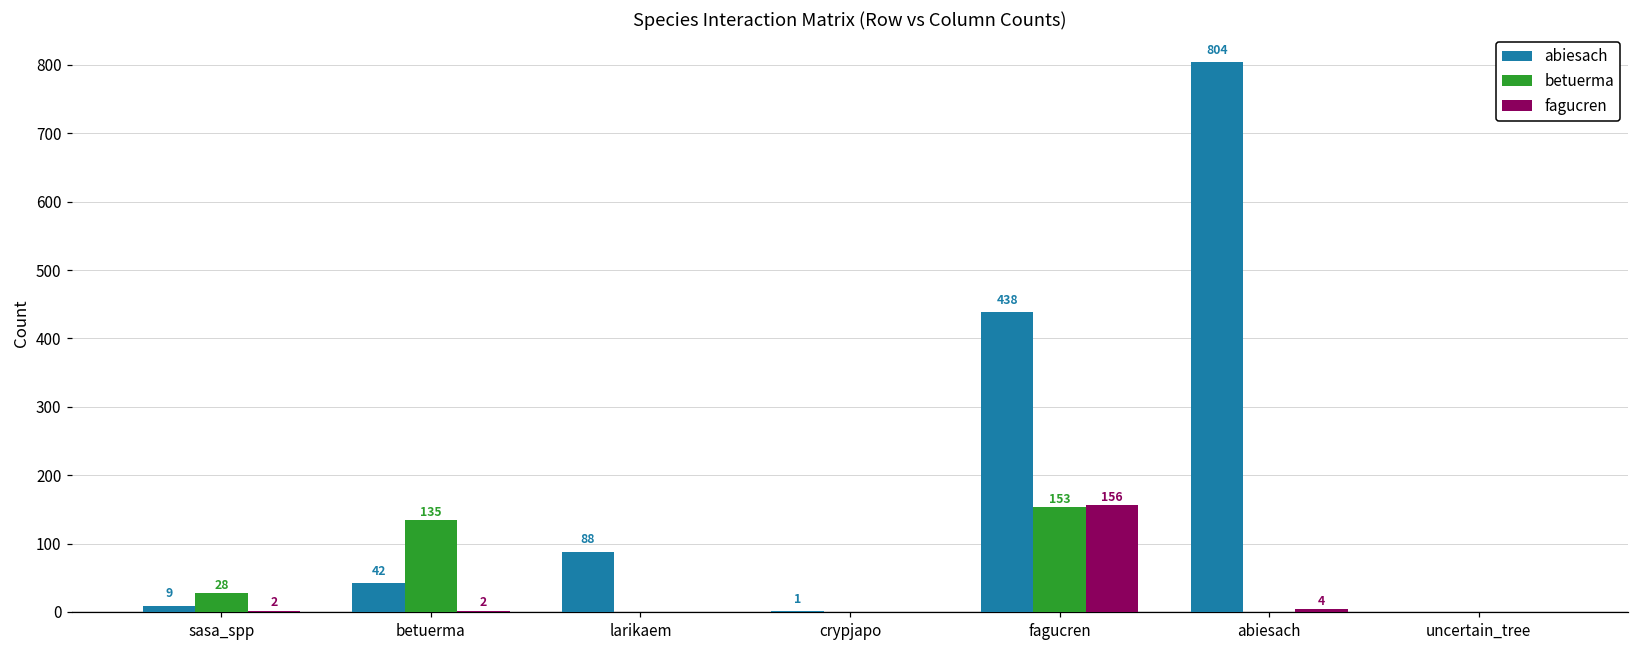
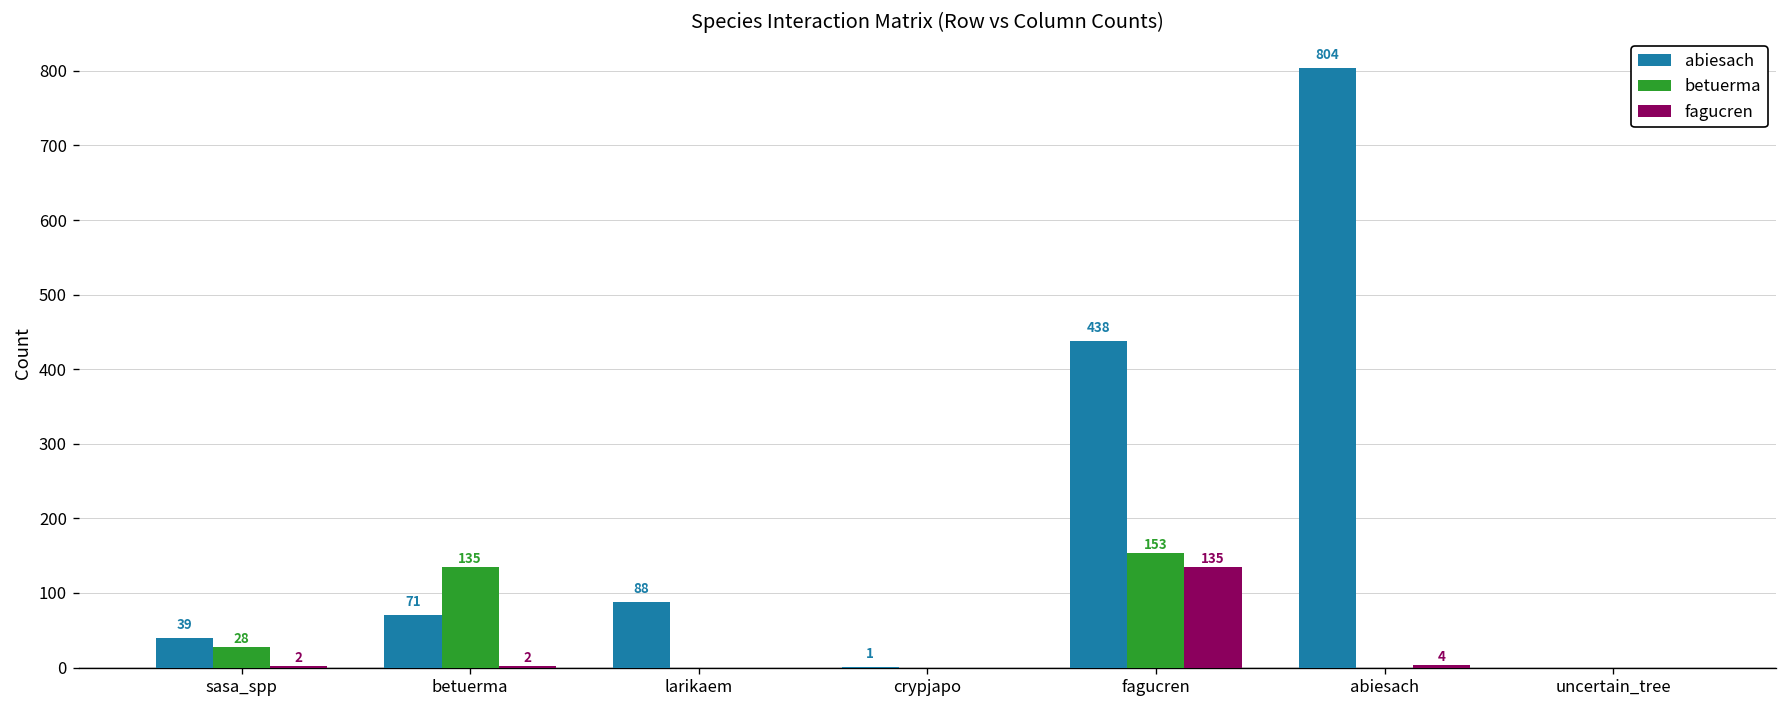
  {
    "abiesach": {
-     "sasa_spp": 9,
-     "betuerma": 42,
+     "sasa_spp": 39,
+     "betuerma": 71,
      "larikaem": 88,
      "crypjapo": 1,
      "fagucren": 438,
      "abiesach": 804
    },
    "betuerma": {
      "sasa_spp": 28,
      "betuerma": 135,
      "fagucren": 153
    },
    "fagucren": {
      "sasa_spp": 2,
      "betuerma": 2,
-     "fagucren": 156,
+     "fagucren": 135,
      "abiesach": 4
    }
  }
